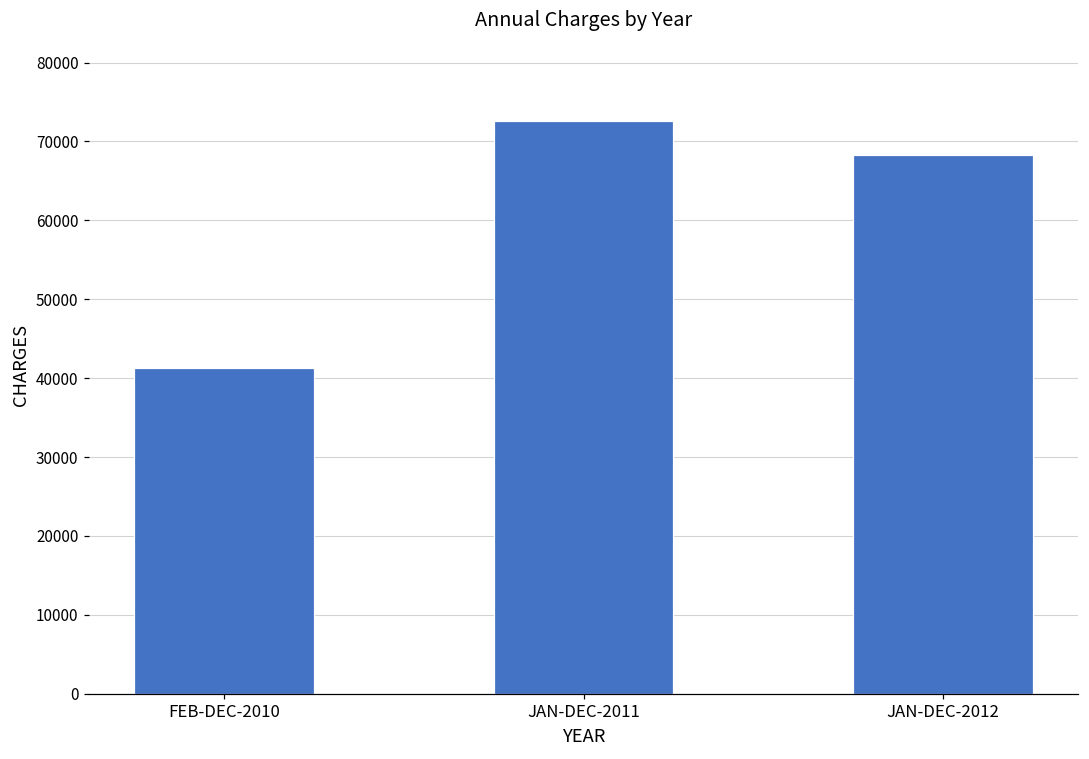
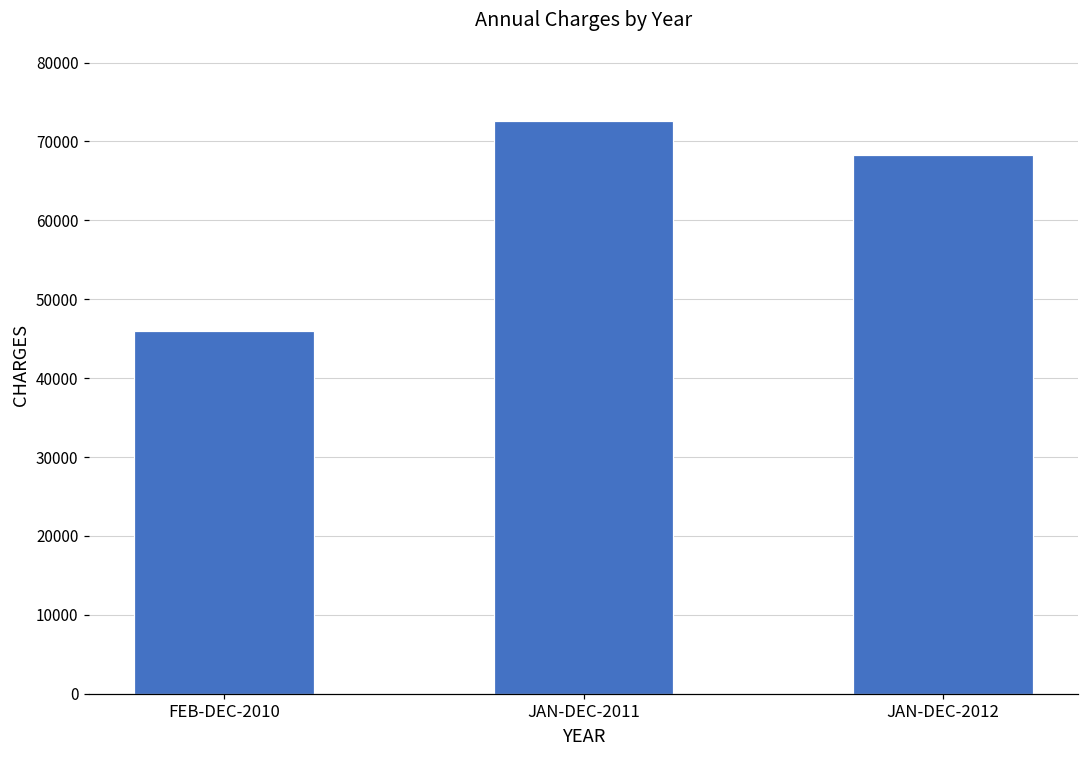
  {
-   "FEB-DEC-2010": 41000,
+   "FEB-DEC-2010": 46000,
    "JAN-DEC-2011": 73000,
    "JAN-DEC-2012": 68000
  }
